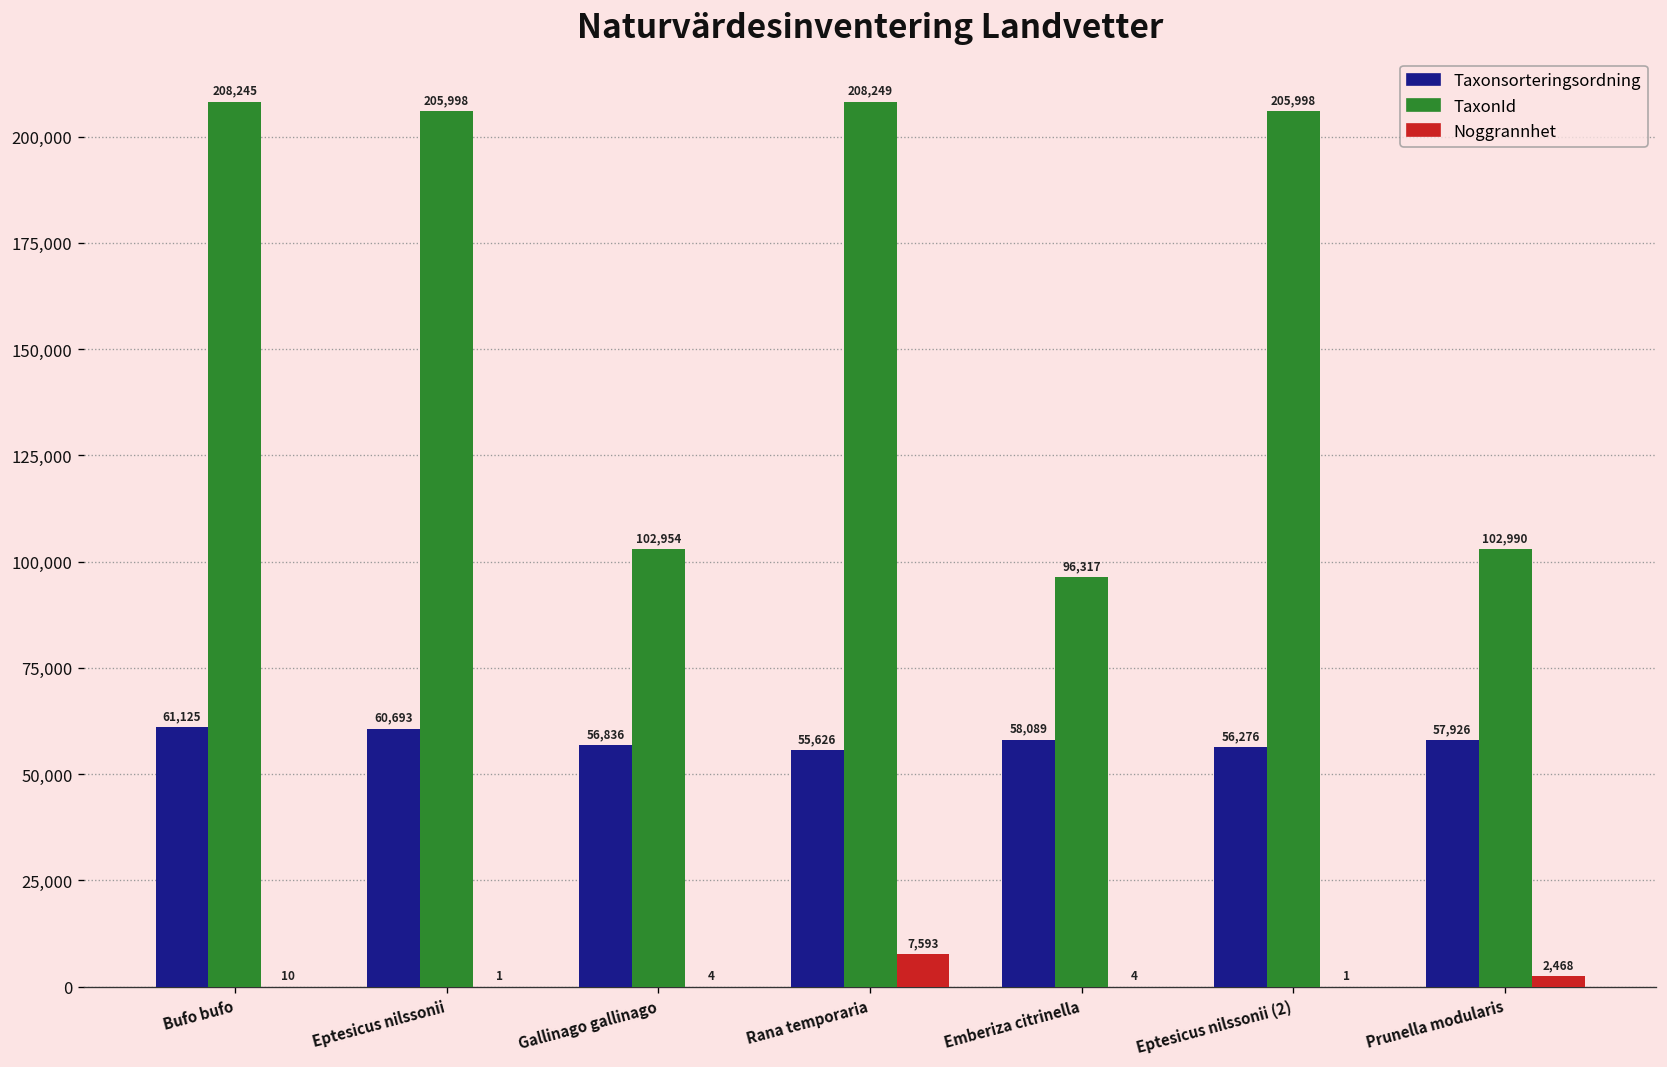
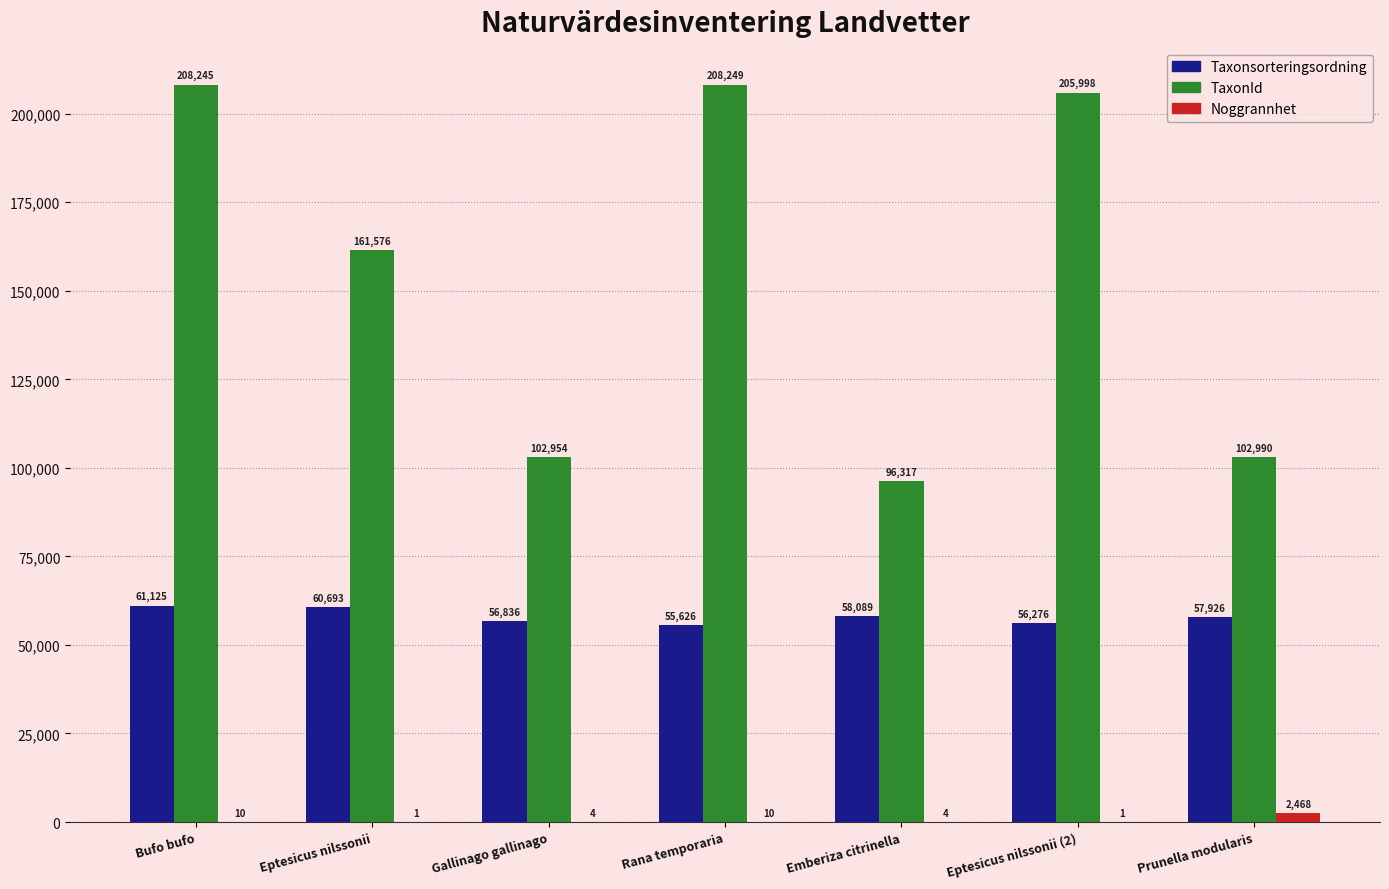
  {
    "Taxonsorteringsordning": {
      "Bufo bufo": "61,125",
      "Eptesicus nilssonii": "60,693",
      "Gallinago gallinago": "56,836",
      "Rana temporaria": "55,626",
      "Emberiza citrinella": "58,089",
      "Eptesicus nilssonii (2)": "56,276",
      "Prunella modularis": "57,926"
    },
    "TaxonId": {
      "Bufo bufo": "208,245",
-     "Eptesicus nilssonii": "205,998",
+     "Eptesicus nilssonii": "161,576",
      "Gallinago gallinago": "102,954",
      "Rana temporaria": "208,249",
      "Emberiza citrinella": "96,317",
      "Eptesicus nilssonii (2)": "205,998",
      "Prunella modularis": "102,990"
    },
    "Noggrannhet": {
      "Bufo bufo": "10",
      "Eptesicus nilssonii": "1",
      "Gallinago gallinago": "4",
-     "Rana temporaria": "7,593",
+     "Rana temporaria": "10",
      "Emberiza citrinella": "4",
      "Eptesicus nilssonii (2)": "1",
      "Prunella modularis": "2,468"
    }
  }
